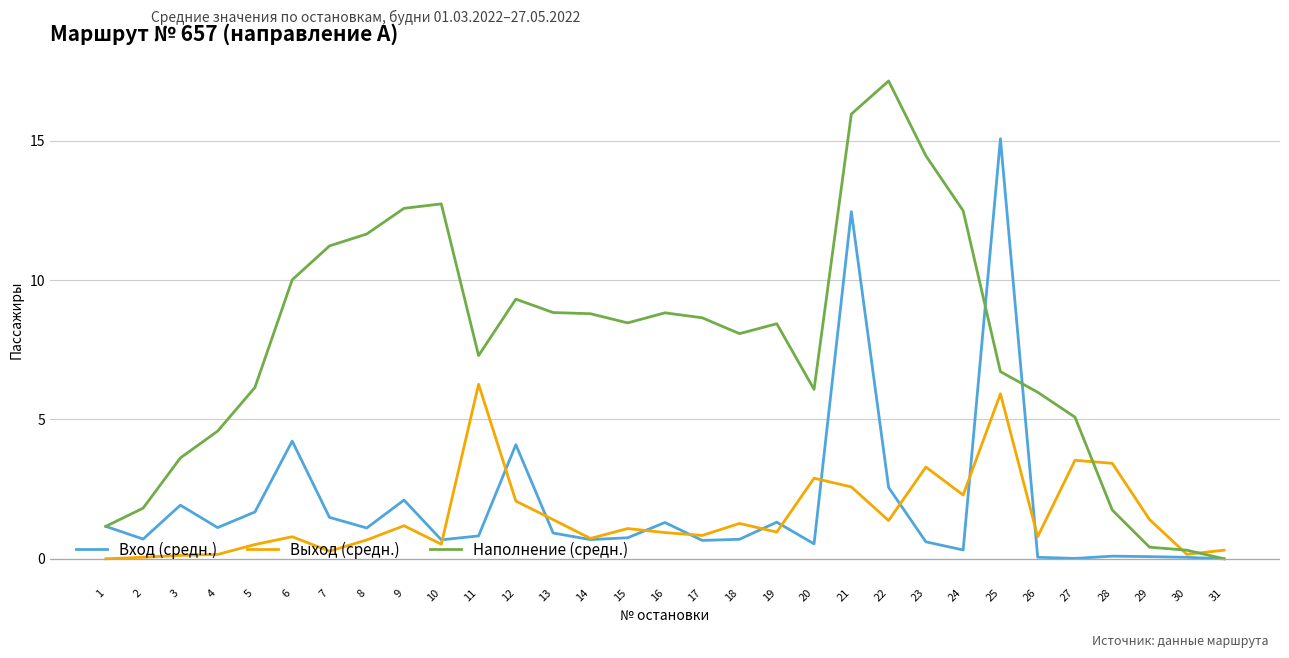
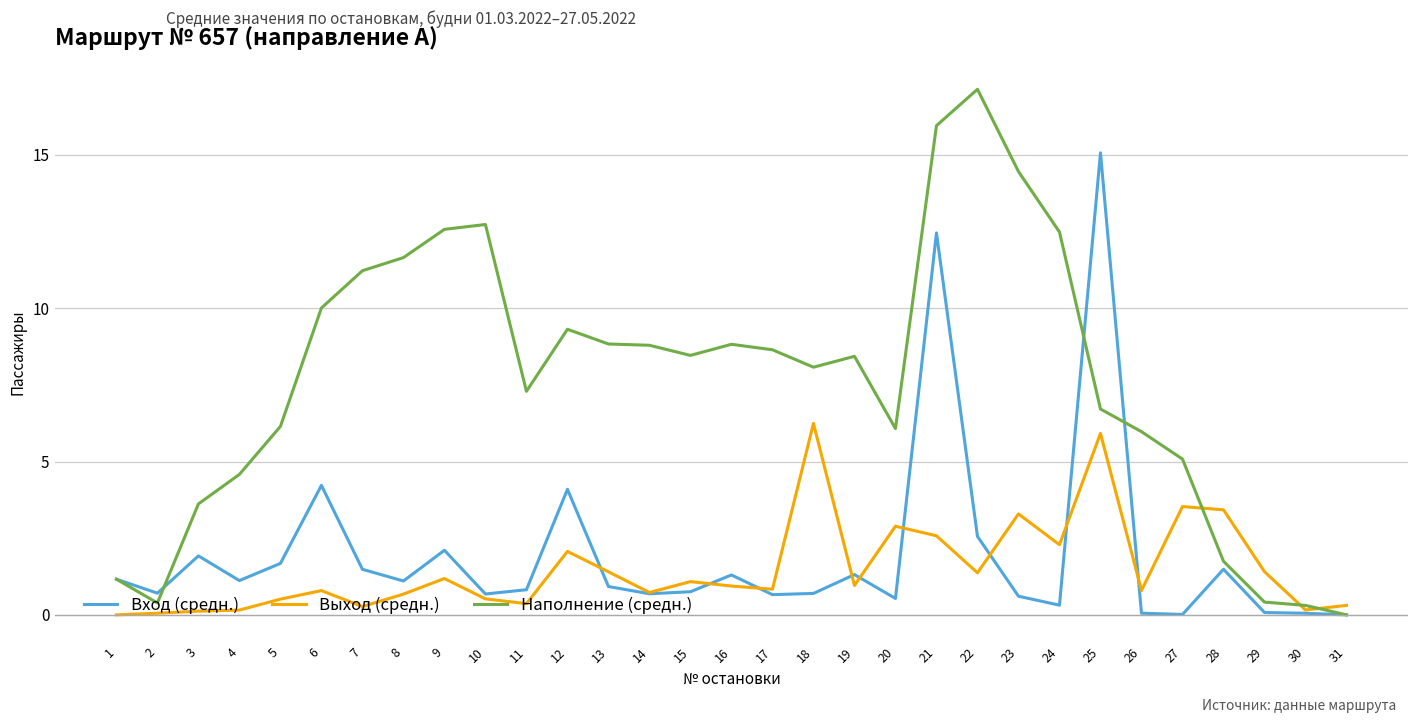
  {
    "Вход (средн.)": {
      "2": 0.7,
      "3": 1.9,
      "4": 1.1,
      "5": 1.7,
      "6": 4.2,
      "7": 1.5,
      "8": 1.1,
      "9": 2.1,
      "10": 0.7,
      "11": 0.8,
      "12": 4.1,
      "13": 0.9,
      "15": 0.8,
      "16": 1.3,
      "17": 0.7,
      "18": 0.7,
      "19": 1.3,
      "20": 0.5,
      "21": 12.5,
      "22": 2.6,
      "23": 0.6,
      "24": 0.3,
      "25": 15.1,
      "26": 0.1,
      "27": 0.0,
-     "28": 0.1,
+     "28": 1.5,
      "29": 0.1,
      "30": 0.1
    },
    "Выход (средн.)": {
      "1": 0.0,
      "2": 0.1,
      "3": 0.1,
      "4": 0.2,
      "5": 0.5,
      "6": 0.8,
      "7": 0.3,
      "8": 0.7,
      "9": 1.2,
      "10": 0.5,
-     "11": 6.3,
+     "11": 0.4,
      "12": 2.1,
      "13": 1.4,
      "15": 1.1,
      "16": 0.9,
      "17": 0.8,
-     "18": 1.3,
+     "18": 6.2,
      "19": 1.0,
      "20": 2.9,
      "21": 2.6,
      "22": 1.4,
      "23": 3.3,
      "24": 2.3,
      "25": 5.9,
      "26": 0.8,
      "27": 3.5,
      "28": 3.4,
      "29": 1.4,
      "30": 0.2,
      "31": 0.3
    },
    "Наполнение (средн.)": {
-     "2": 1.8,
+     "2": 0.4,
      "3": 3.6,
      "4": 4.6,
      "5": 6.1,
      "6": 10.0,
      "7": 11.2,
      "8": 11.6,
      "9": 12.6,
      "10": 12.7,
      "11": 7.3,
      "12": 9.3,
      "13": 8.8,
      "14": 8.8,
      "15": 8.5,
      "16": 8.8,
      "17": 8.6,
      "18": 8.1,
      "19": 8.4,
      "20": 6.1,
      "21": 16.0,
      "22": 17.1,
      "23": 14.5,
      "24": 12.5,
      "25": 6.7,
      "26": 6.0,
      "27": 5.1,
      "28": 1.7,
      "29": 0.4,
      "30": 0.3
    }
  }
